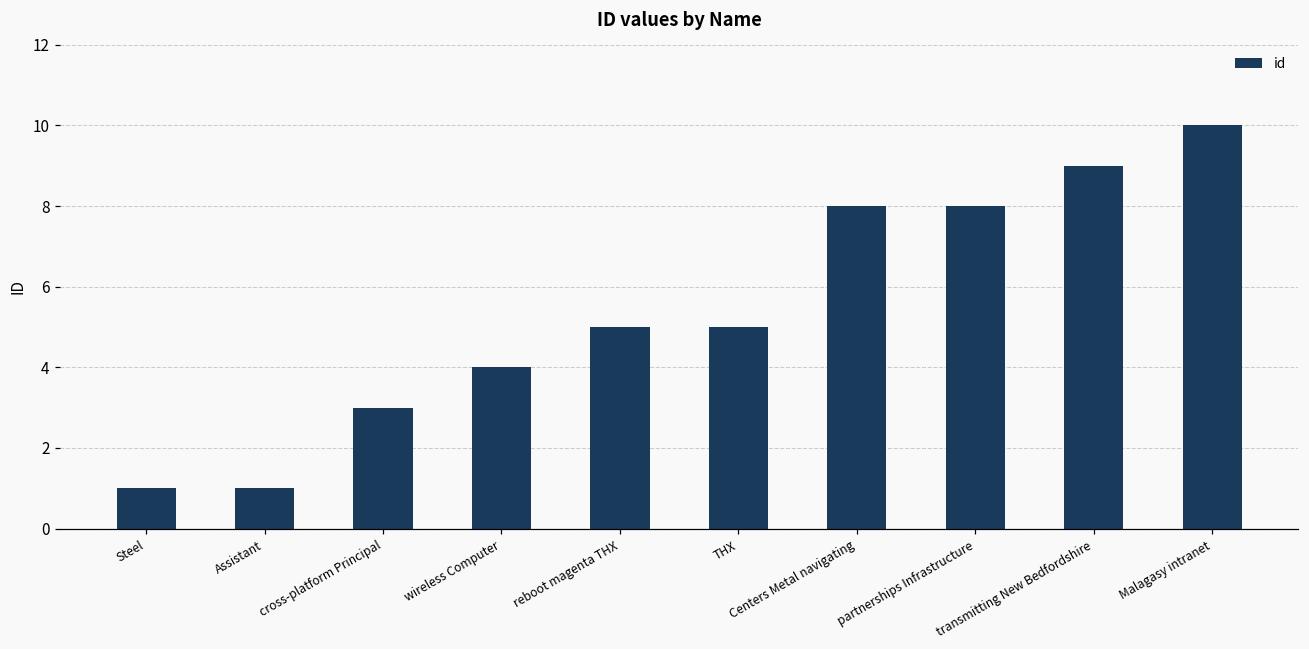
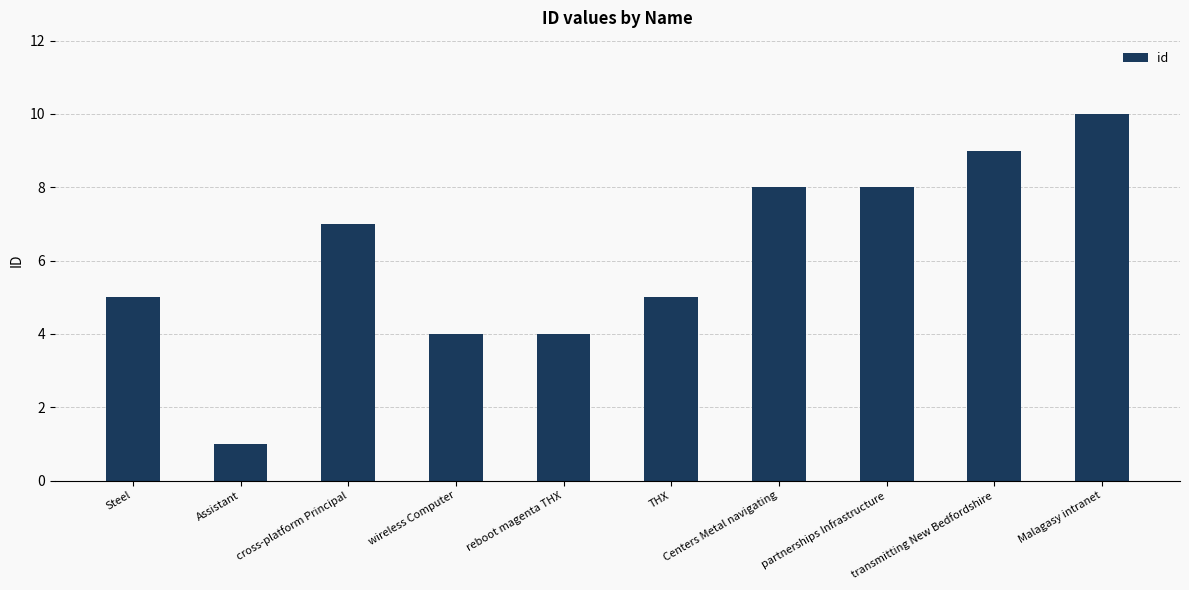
  {
-   "Steel": 1,
+   "Steel": 5,
    "Assistant": 1,
-   "cross-platform Principal": 3,
+   "cross-platform Principal": 7,
    "wireless Computer": 4,
-   "reboot magenta THX": 5,
+   "reboot magenta THX": 4,
    "THX": 5,
    "Centers Metal navigating": 8,
    "partnerships Infrastructure": 8,
    "transmitting New Bedfordshire": 9,
    "Malagasy intranet": 10
  }
